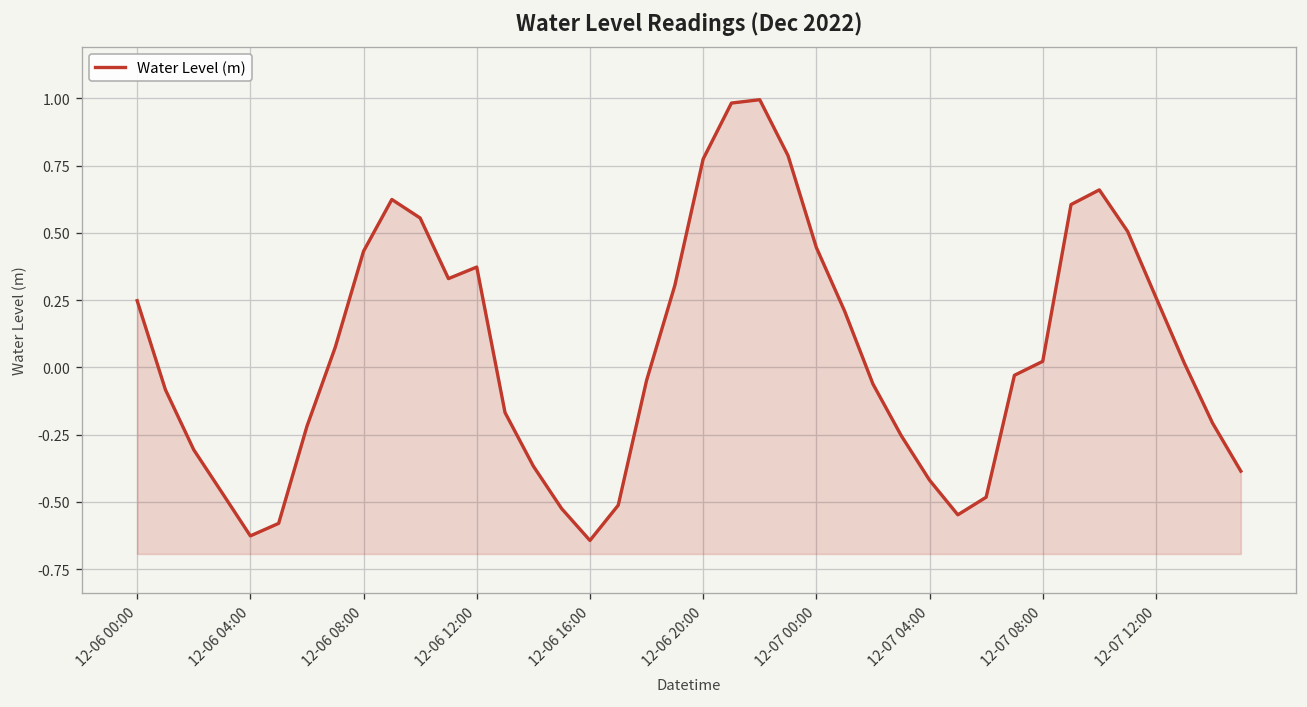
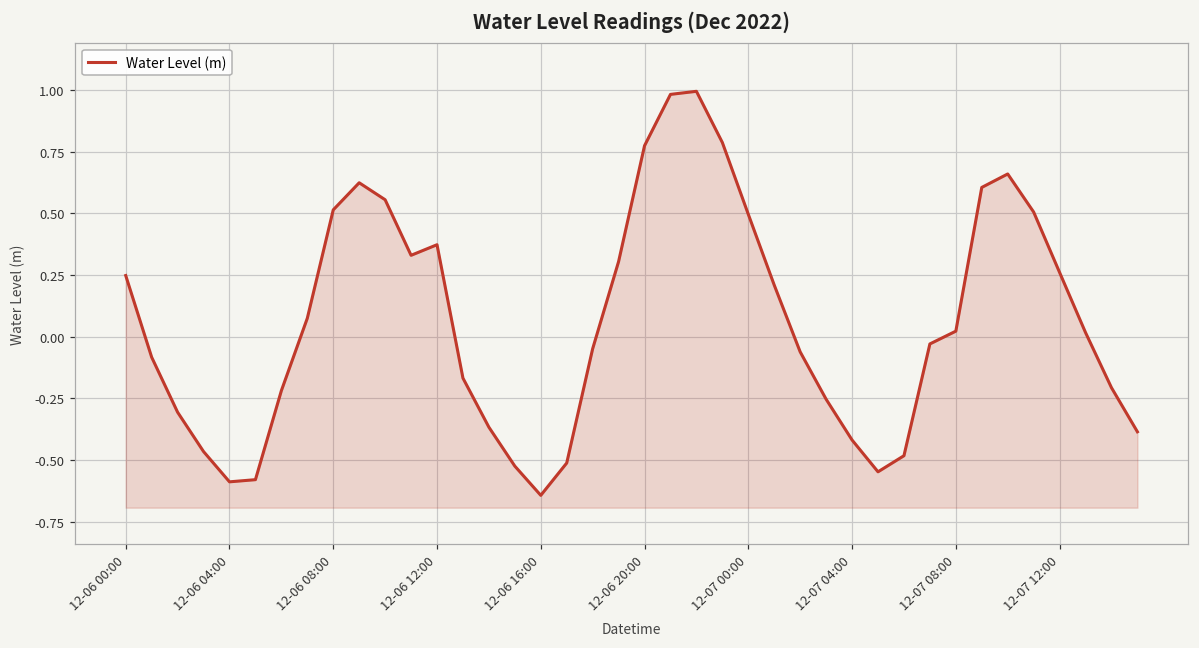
  {
    "12-06 00:00": 0.25,
-   "12-06 04:00": -0.63,
-   "12-06 08:00": 0.43,
+   "12-06 04:00": -0.59,
+   "12-06 08:00": 0.51,
    "12-06 12:00": 0.37,
    "12-06 16:00": -0.64,
    "12-06 20:00": 0.77,
-   "12-07 00:00": 0.45,
+   "12-07 00:00": 0.50,
    "12-07 04:00": -0.42,
    "12-07 08:00": 0.02,
    "12-07 12:00": 0.26
  }
